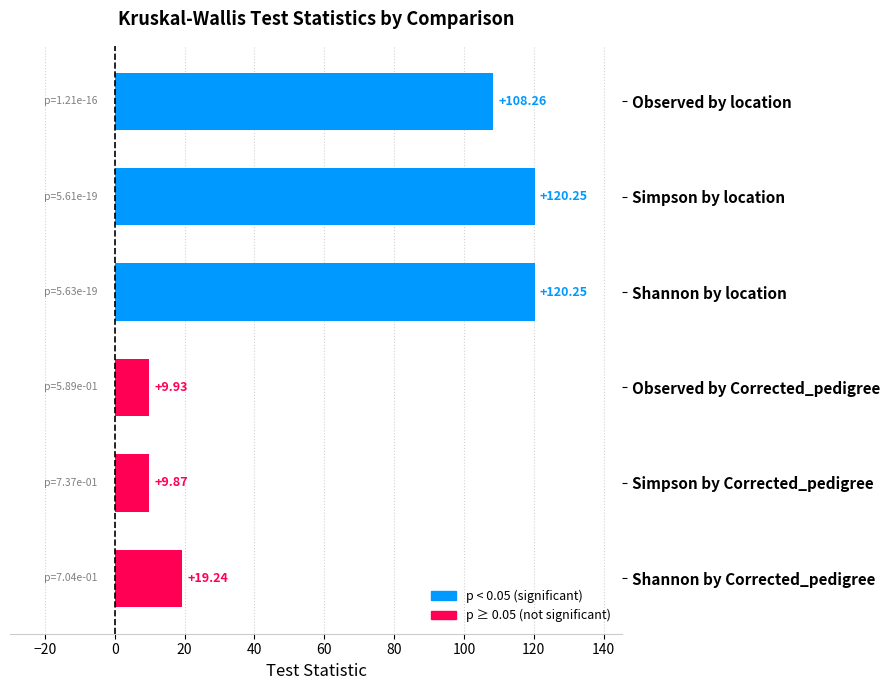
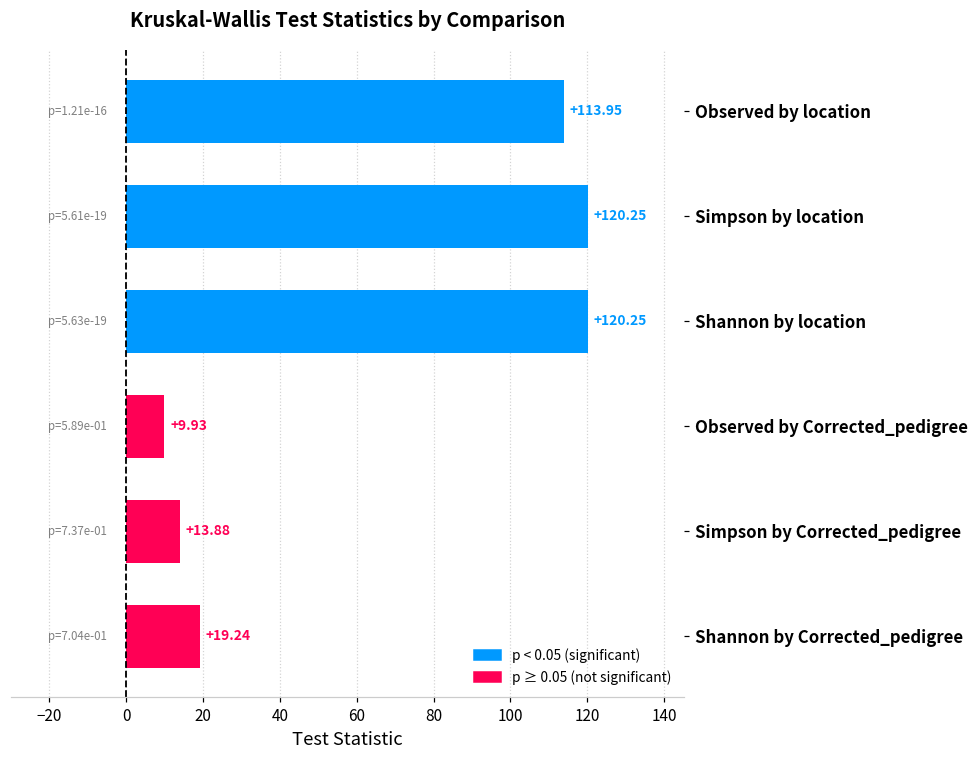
  {
    "p < 0.05 (significant)": {
-     "Observed by location": "+108.26",
+     "Observed by location": "+113.95",
      "Simpson by location": "+120.25",
      "Shannon by location": "+120.25"
    },
    "p ≥ 0.05 (not significant)": {
      "Observed by Corrected_pedigree": "+9.93",
-     "Simpson by Corrected_pedigree": "+9.87",
+     "Simpson by Corrected_pedigree": "+13.88",
      "Shannon by Corrected_pedigree": "+19.24"
    }
  }
